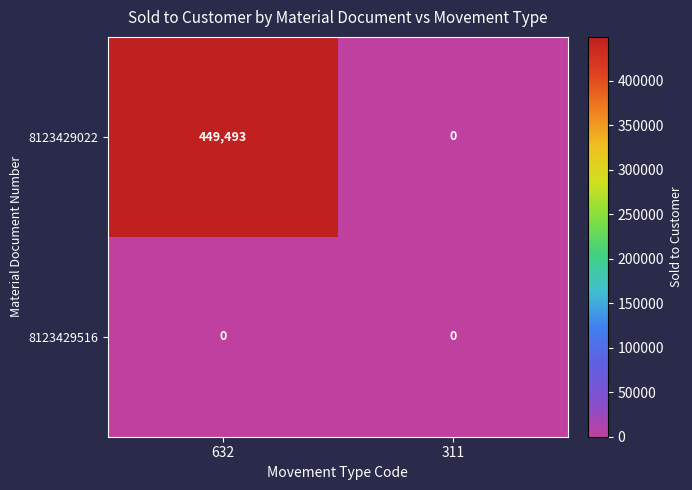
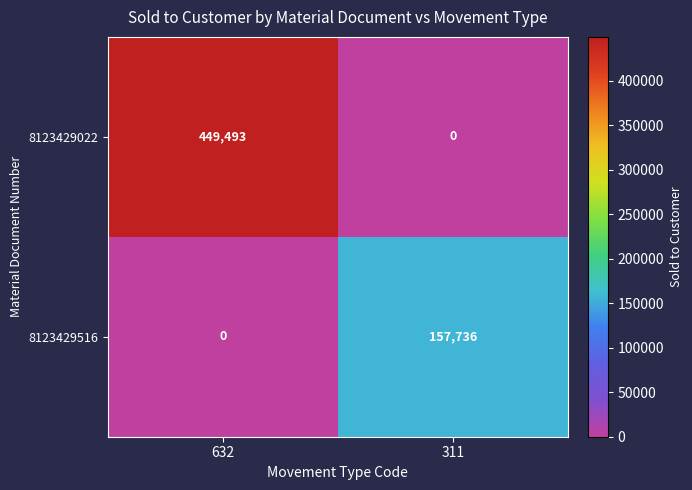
  {
    "8123429022": {
      "632": "449,493",
      "311": "0"
    },
    "8123429516": {
      "632": "0",
-     "311": "0"
+     "311": "157,736"
    }
  }
